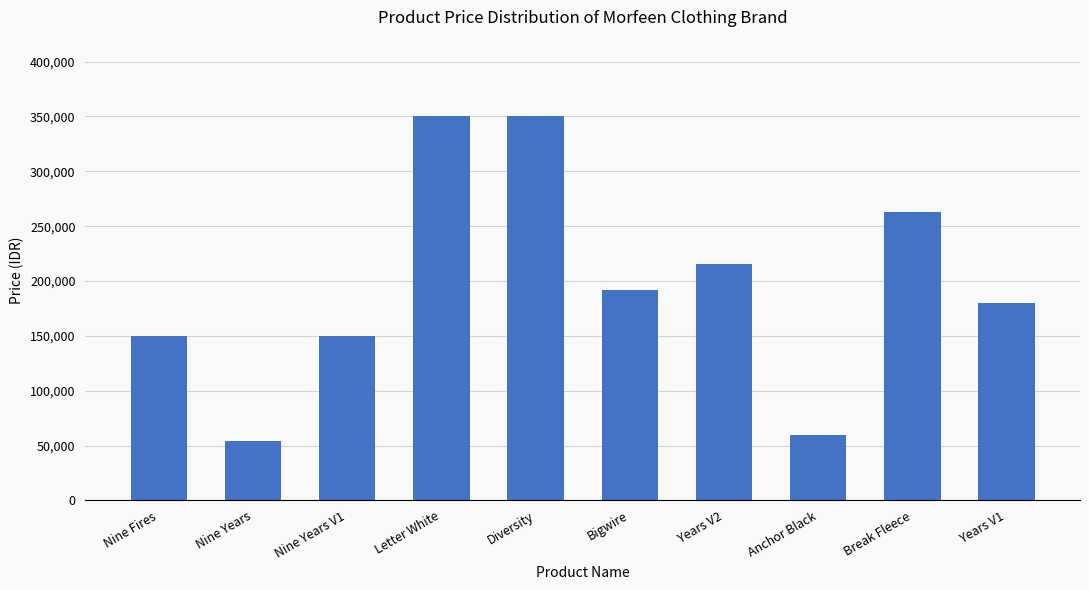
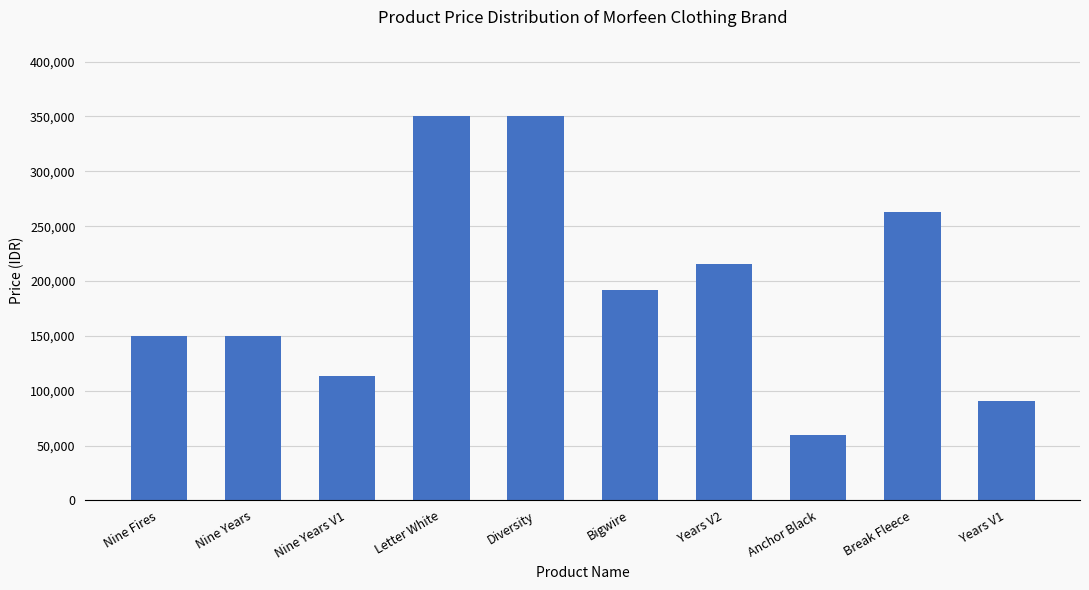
  {
    "Nine Fires": "150,000",
-   "Nine Years": "54,000",
-   "Nine Years V1": "150,000",
+   "Nine Years": "150,000",
+   "Nine Years V1": "114,000",
    "Letter White": "350,000",
    "Diversity": "350,000",
    "Bigwire": "192,000",
    "Years V2": "216,000",
    "Anchor Black": "60,000",
    "Break Fleece": "263,000",
-   "Years V1": "180,000"
+   "Years V1": "91,000"
  }
